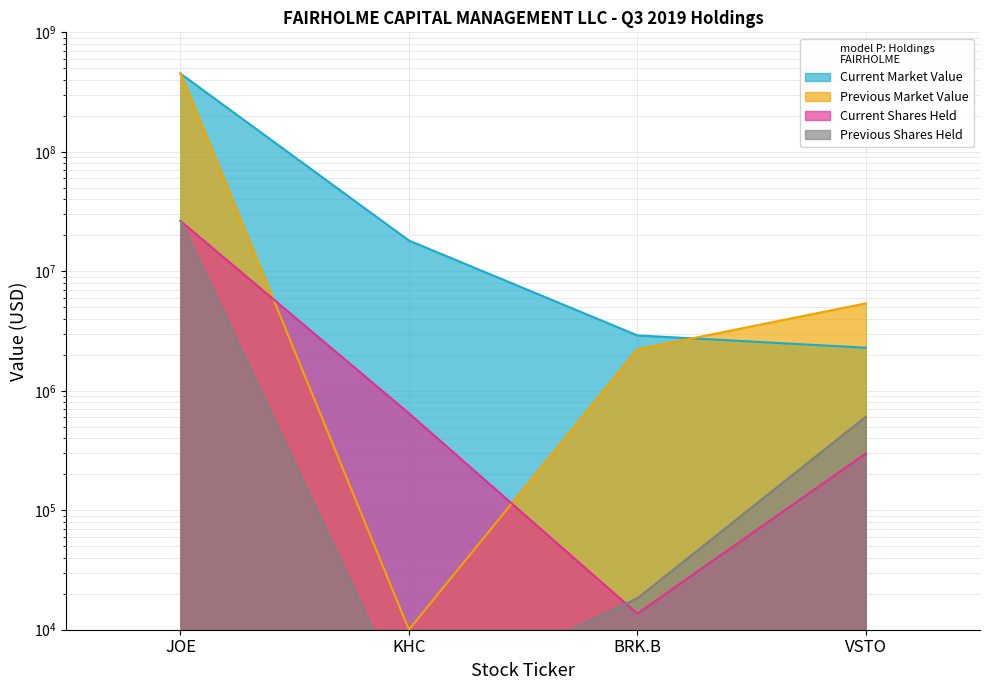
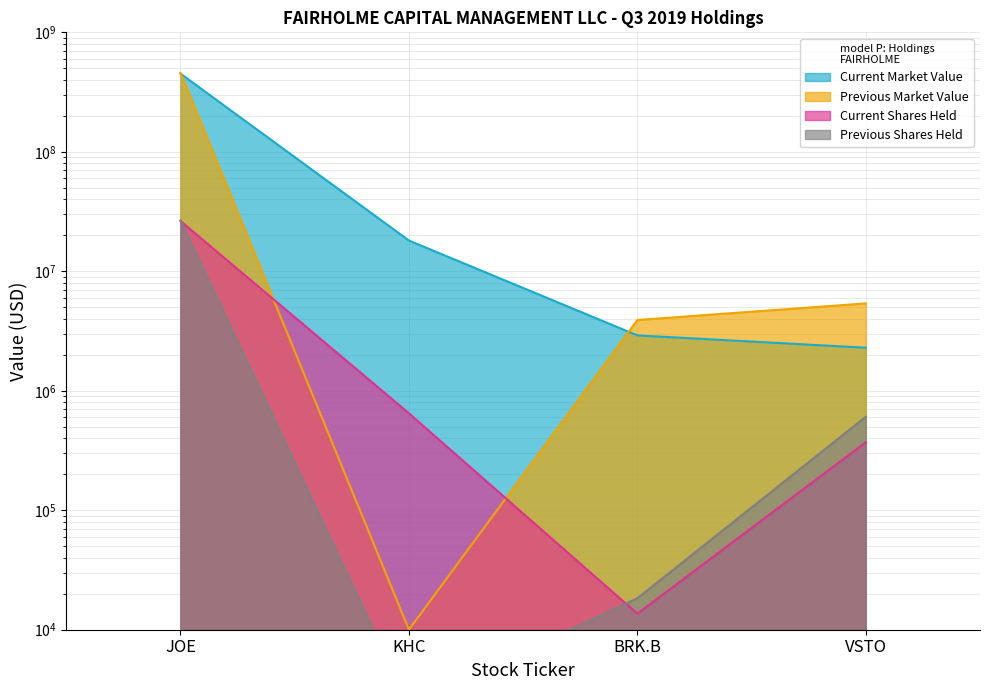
  {
    "Current Market Value": {
      "KHC": 18000000,
      "BRK.B": 2900000,
      "VSTO": 2300000
    },
    "Previous Market Value": {
-     "BRK.B": 2200000,
+     "BRK.B": 3900000,
      "VSTO": 5000000
    },
    "Current Shares Held": {
      "KHC": 600000,
      "BRK.B": 14000,
-     "VSTO": 300000
+     "VSTO": 370000
    }
  }
